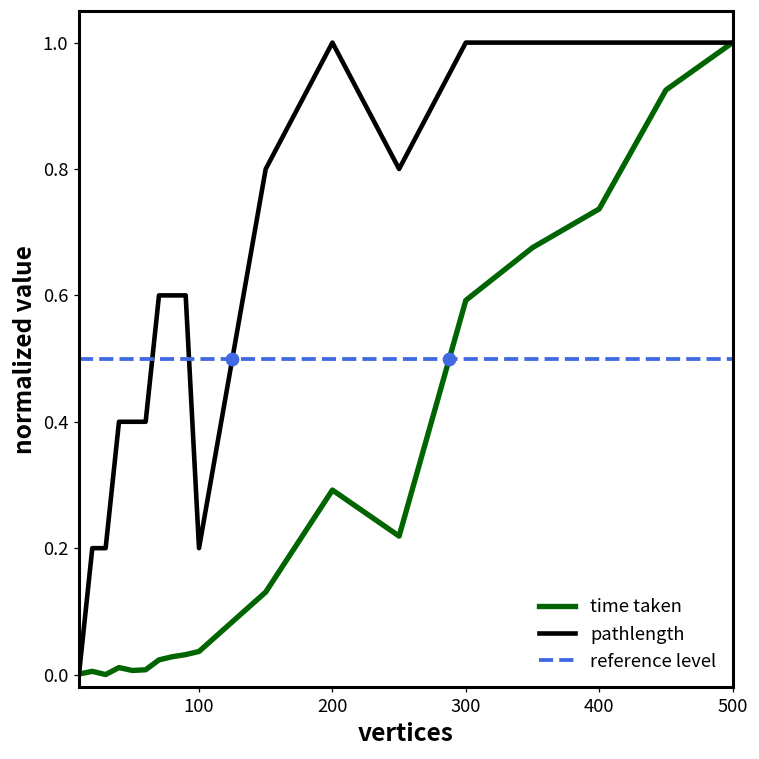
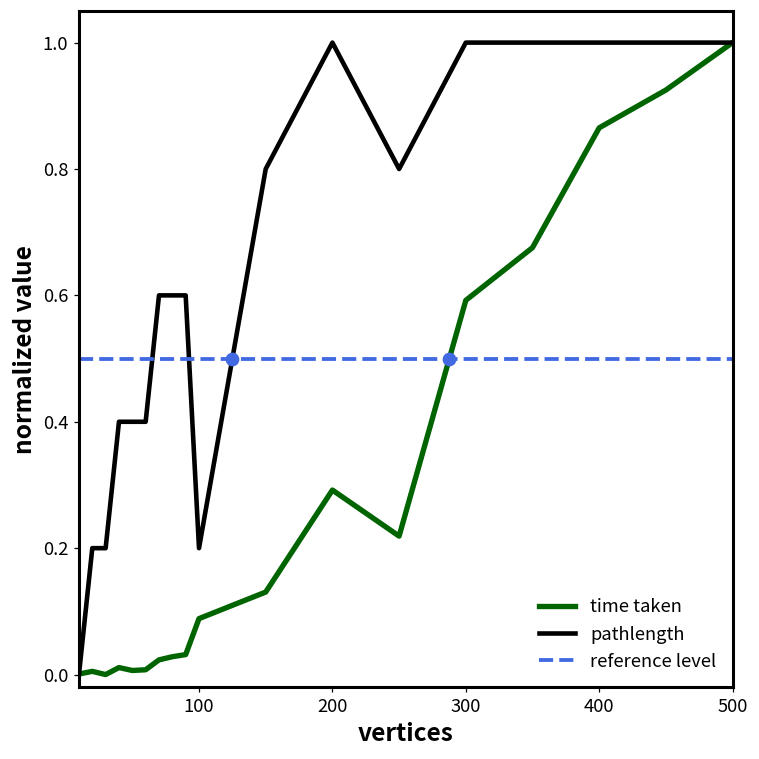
  {
    "time taken": {
-     "100": 0.04,
+     "100": 0.09,
      "200": 0.29,
      "300": 0.59,
-     "400": 0.74
+     "400": 0.87
    },
    "pathlength": {
      "100": 0.20,
      "200": 1.00,
      "300": 1.00,
      "400": 1.00
    }
  }
